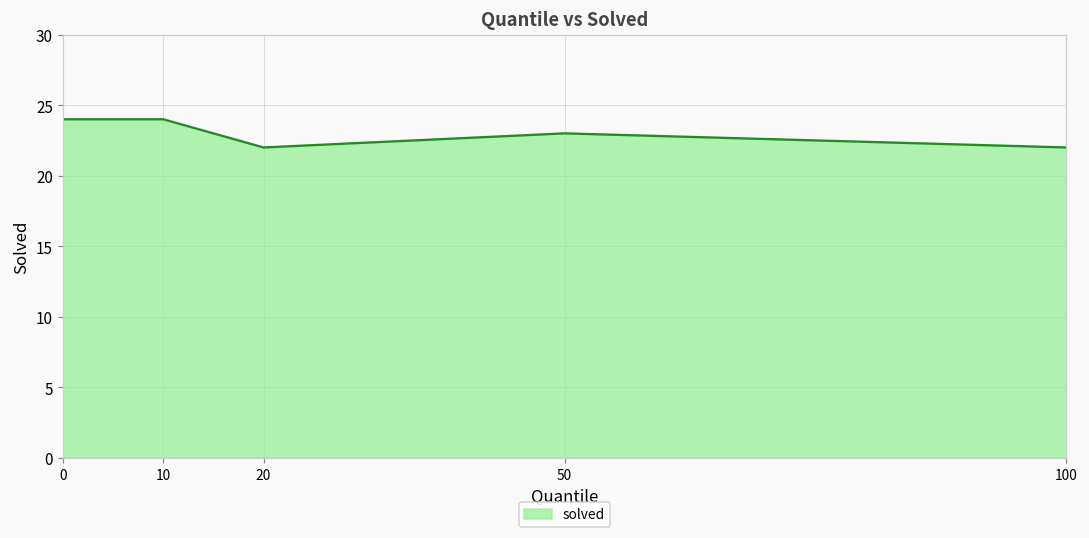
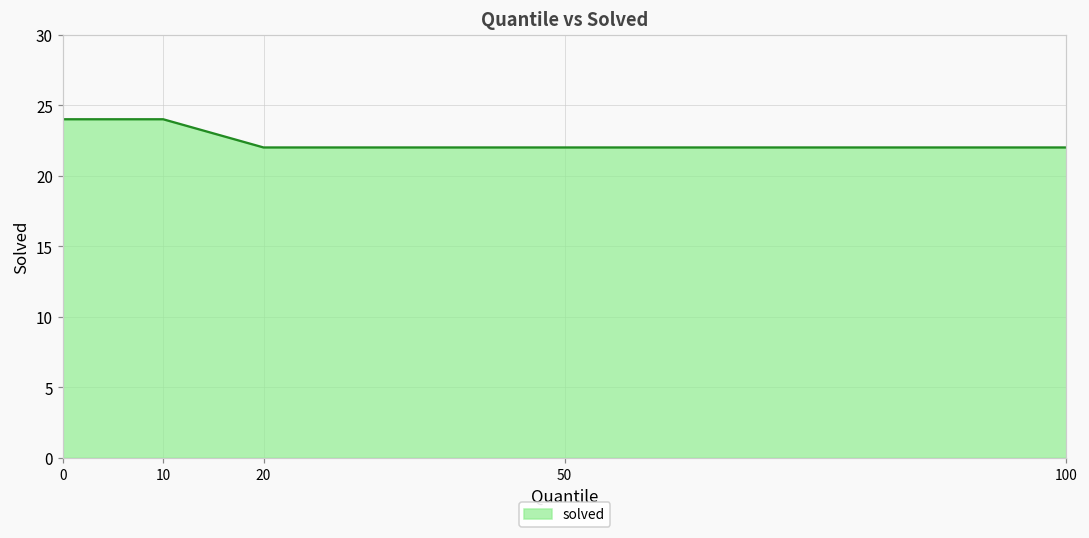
  {
    "0": 24,
    "10": 24,
    "20": 22,
-   "50": 23,
+   "50": 22,
    "100": 22
  }
